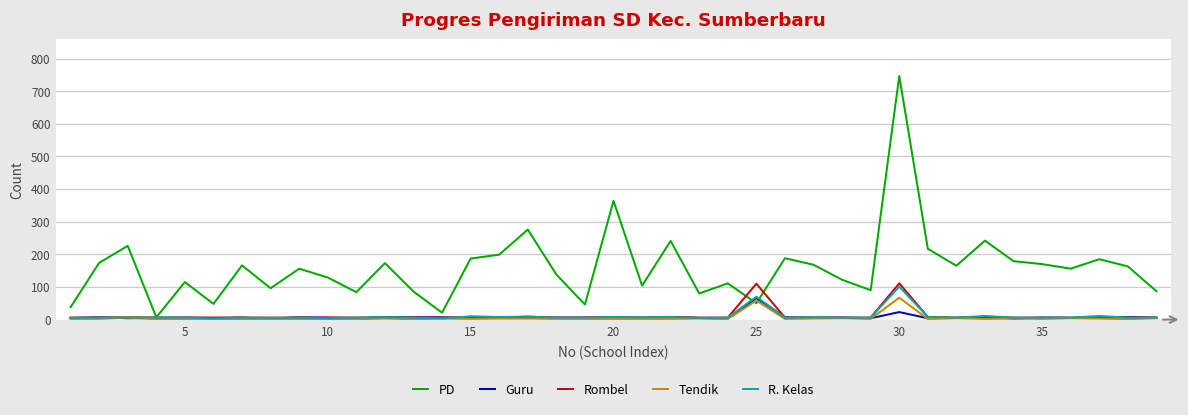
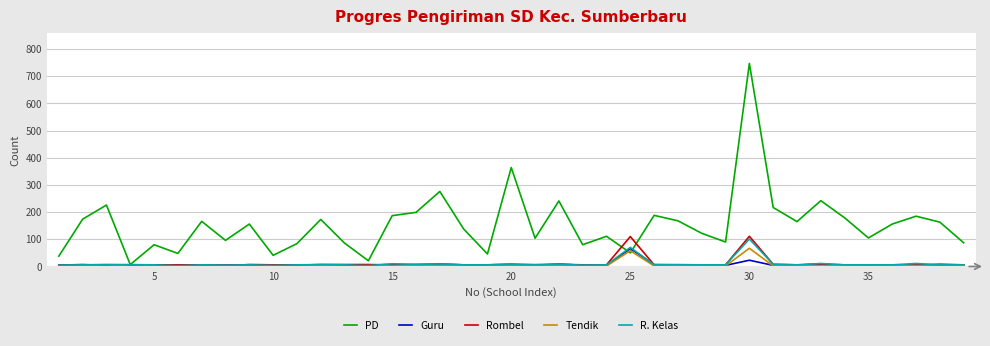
  {
    "PD": {
-     "5": 120,
-     "10": 130,
+     "5": 80,
+     "10": 40,
      "15": 190,
      "20": 360,
      "30": 750,
-     "35": 170
+     "35": 110
    },
    "Guru": {
      "30": 20
    },
    "Rombel": {
      "25": 110,
      "30": 110
    },
    "Tendik": {
      "30": 70
    },
    "R. Kelas": {
      "30": 100
    }
  }
